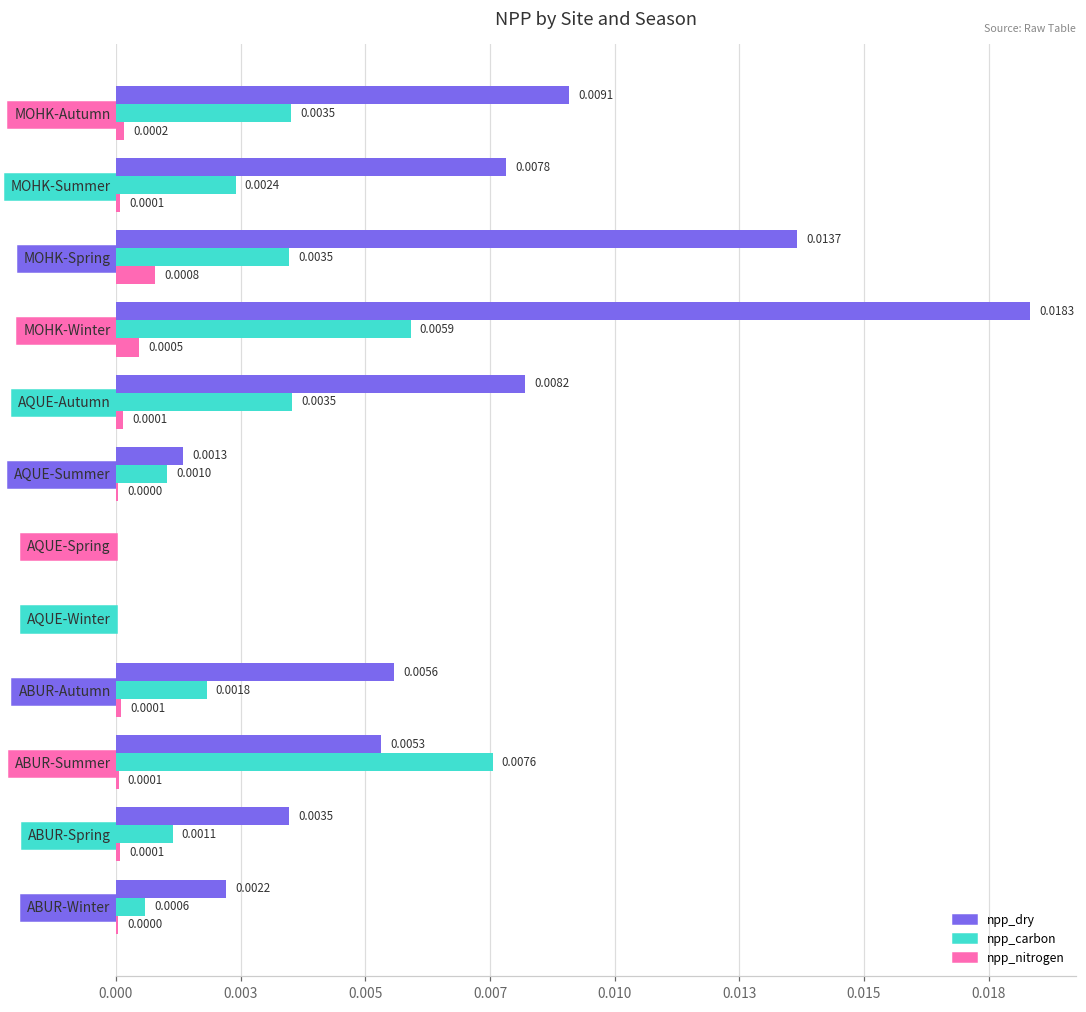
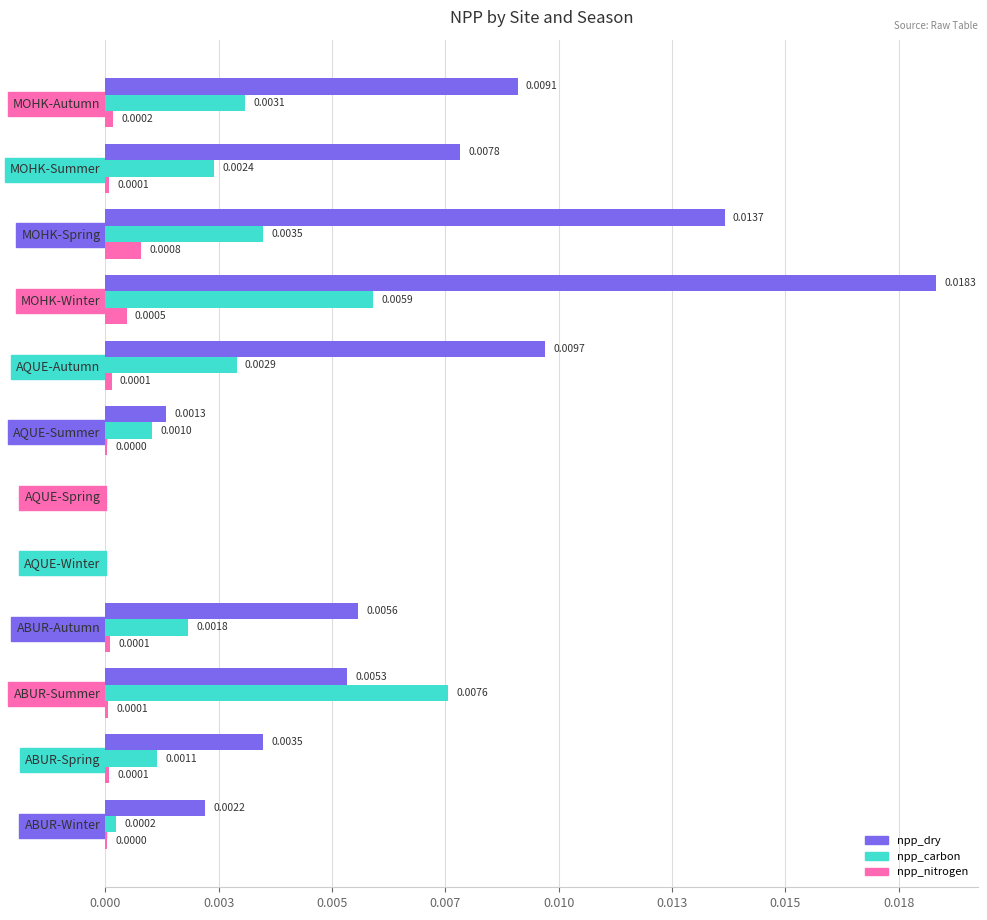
  {
    "npp_dry": {
      "MOHK-Autumn": 0.0091,
      "MOHK-Summer": 0.0078,
      "MOHK-Spring": 0.0137,
      "MOHK-Winter": 0.0183,
-     "AQUE-Autumn": 0.0082,
+     "AQUE-Autumn": 0.0097,
      "AQUE-Summer": 0.0013,
      "ABUR-Autumn": 0.0056,
      "ABUR-Summer": 0.0053,
      "ABUR-Spring": 0.0035,
      "ABUR-Winter": 0.0022
    },
    "npp_carbon": {
-     "MOHK-Autumn": 0.0035,
+     "MOHK-Autumn": 0.0031,
      "MOHK-Summer": 0.0024,
      "MOHK-Spring": 0.0035,
      "MOHK-Winter": 0.0059,
-     "AQUE-Autumn": 0.0035,
+     "AQUE-Autumn": 0.0029,
      "AQUE-Summer": 0.0010,
      "ABUR-Autumn": 0.0018,
      "ABUR-Summer": 0.0076,
      "ABUR-Spring": 0.0011,
-     "ABUR-Winter": 0.0006
+     "ABUR-Winter": 0.0002
    },
    "npp_nitrogen": {
      "MOHK-Autumn": 0.0002,
      "MOHK-Summer": 0.0001,
      "MOHK-Spring": 0.0008,
      "MOHK-Winter": 0.0005,
      "AQUE-Autumn": 0.0001,
      "AQUE-Summer": 0.0000,
      "ABUR-Autumn": 0.0001,
      "ABUR-Summer": 0.0001,
      "ABUR-Spring": 0.0001,
      "ABUR-Winter": 0.0000
    }
  }
